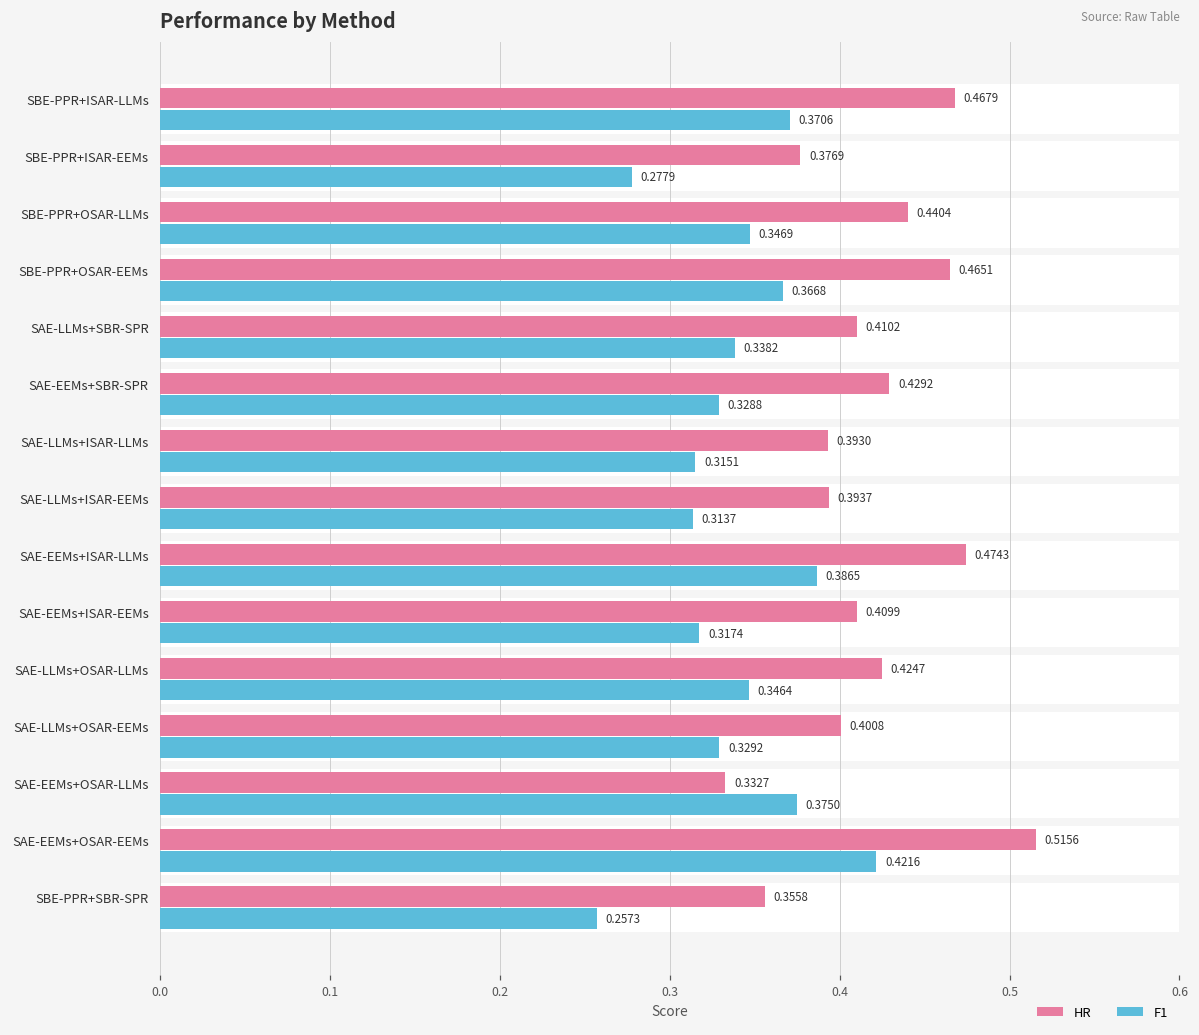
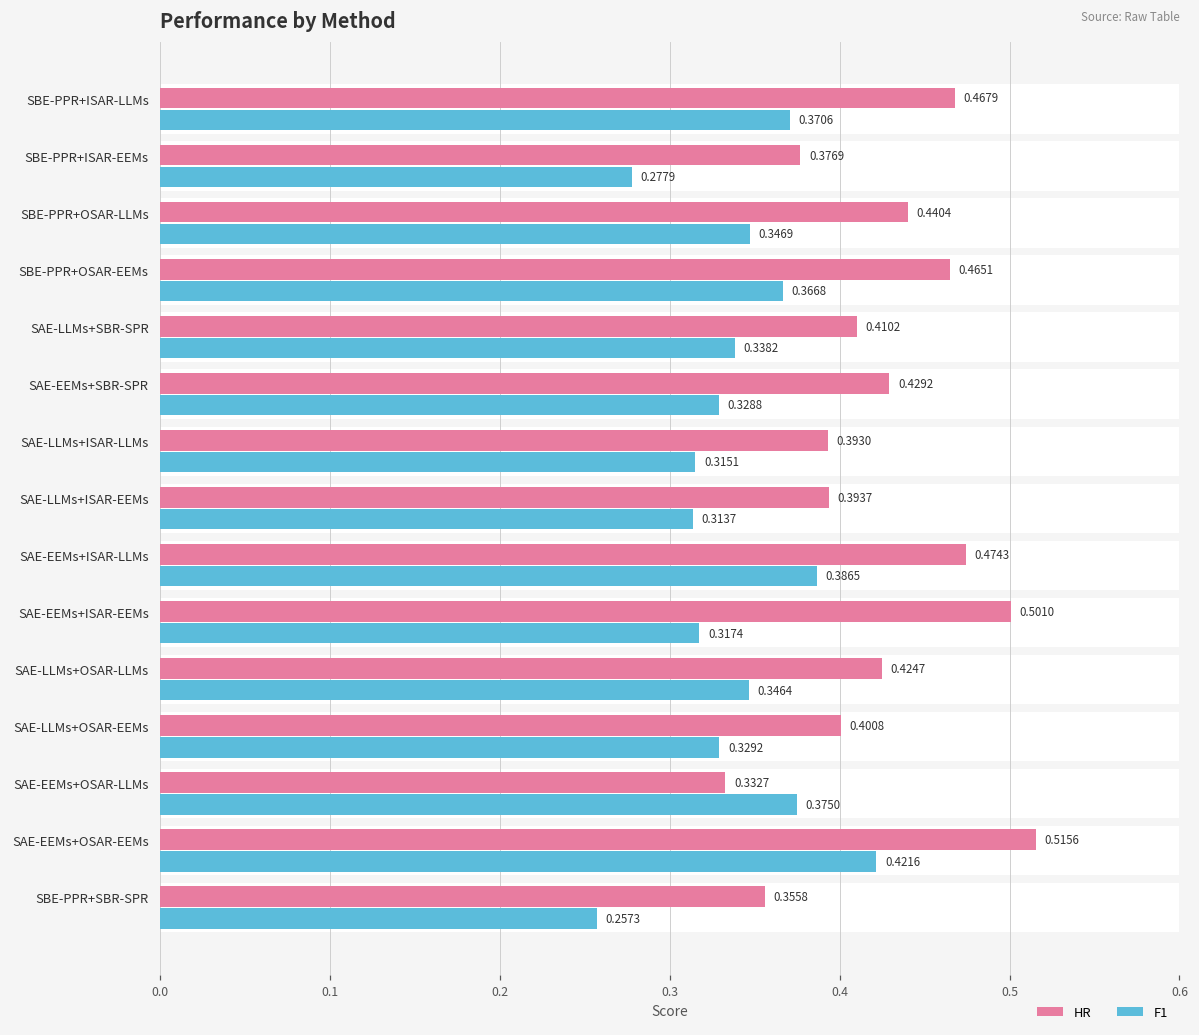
  {
    "HR": {
-     "SAE-EEMs+ISAR-EEMs": 0.4099
+     "SAE-EEMs+ISAR-EEMs": 0.5010
    }
  }
